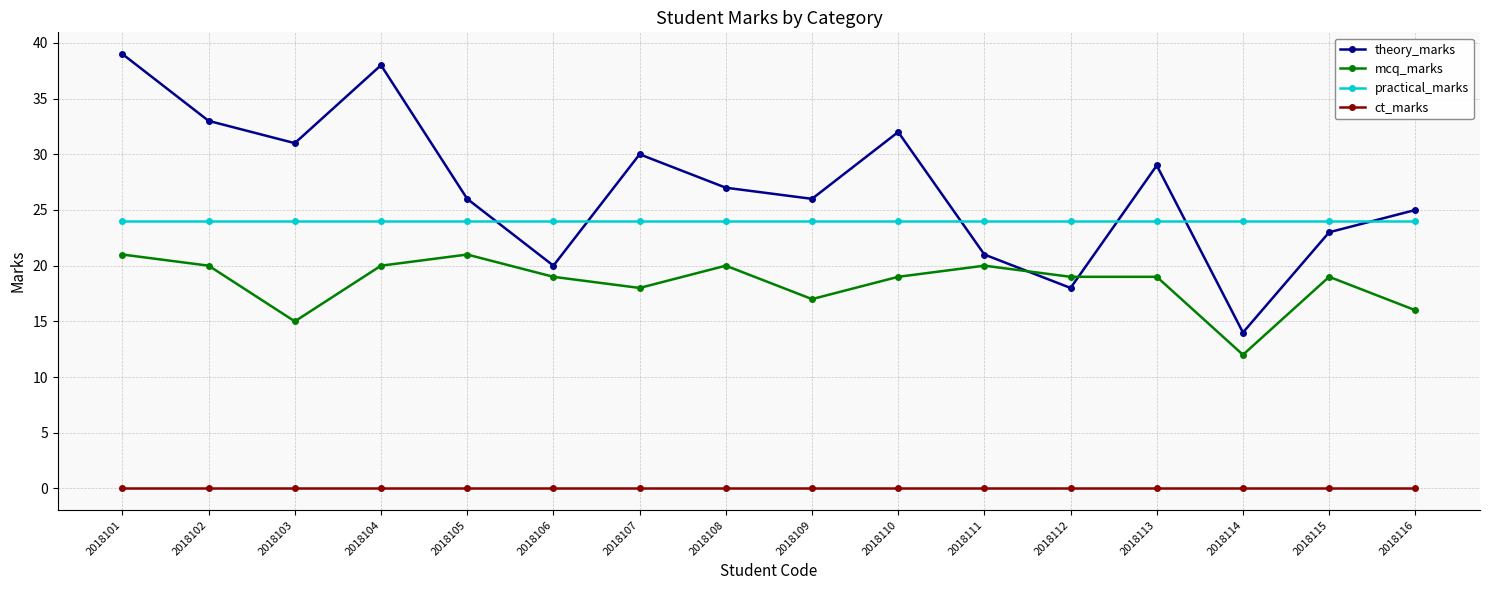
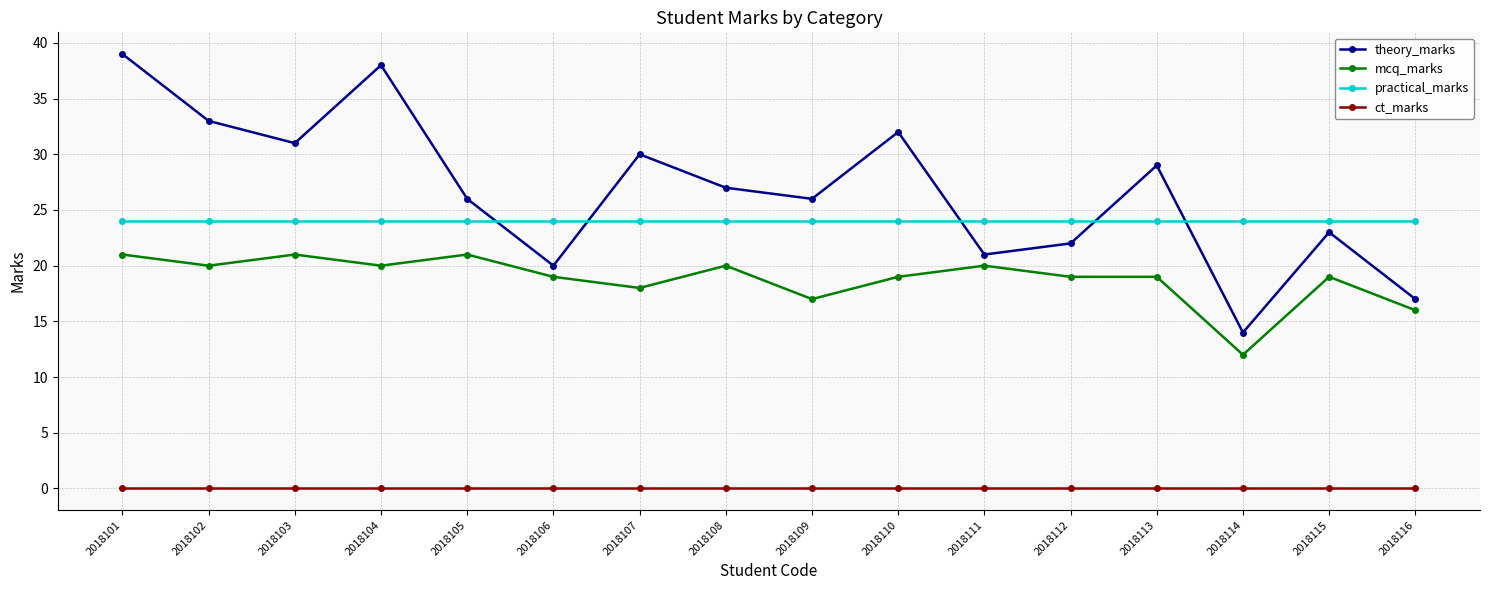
  {
    "theory_marks": {
      "2018101": 39,
      "2018102": 33,
      "2018103": 31,
      "2018104": 38,
      "2018105": 26,
      "2018106": 20,
      "2018107": 30,
      "2018108": 27,
      "2018109": 26,
      "2018110": 32,
      "2018111": 21,
-     "2018112": 18,
+     "2018112": 22,
      "2018113": 29,
      "2018114": 14,
      "2018115": 23,
-     "2018116": 25
+     "2018116": 17
    },
    "mcq_marks": {
      "2018101": 21,
      "2018102": 20,
-     "2018103": 15,
+     "2018103": 21,
      "2018104": 20,
      "2018105": 21,
      "2018106": 19,
      "2018107": 18,
      "2018108": 20,
      "2018109": 17,
      "2018110": 19,
      "2018111": 20,
      "2018112": 19,
      "2018113": 19,
      "2018114": 12,
      "2018115": 19,
      "2018116": 16
    },
    "practical_marks": {
      "2018101": 24,
      "2018102": 24,
      "2018103": 24,
      "2018104": 24,
      "2018105": 24,
      "2018106": 24,
      "2018107": 24,
      "2018108": 24,
      "2018109": 24,
      "2018110": 24,
      "2018111": 24,
      "2018112": 24,
      "2018113": 24,
      "2018114": 24,
      "2018115": 24,
      "2018116": 24
    },
    "ct_marks": {
      "2018101": 0,
      "2018102": 0,
      "2018103": 0,
      "2018104": 0,
      "2018105": 0,
      "2018106": 0,
      "2018107": 0,
      "2018108": 0,
      "2018109": 0,
      "2018110": 0,
      "2018111": 0,
      "2018112": 0,
      "2018113": 0,
      "2018114": 0,
      "2018115": 0,
      "2018116": 0
    }
  }
